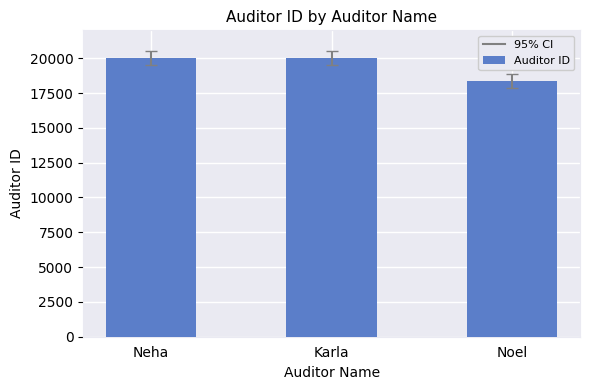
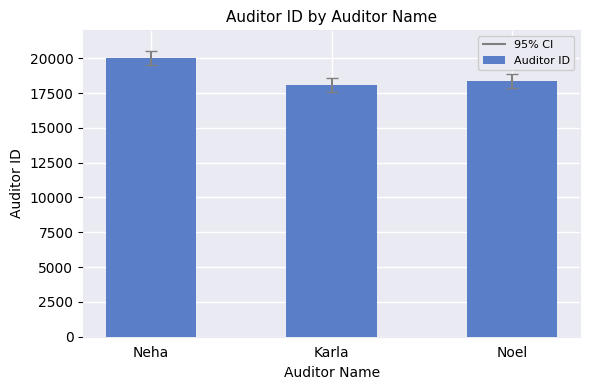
  {
    "Auditor ID": {
      "Neha": 20000,
-     "Karla": 20000,
+     "Karla": 18100,
      "Noel": 18300
    }
  }
